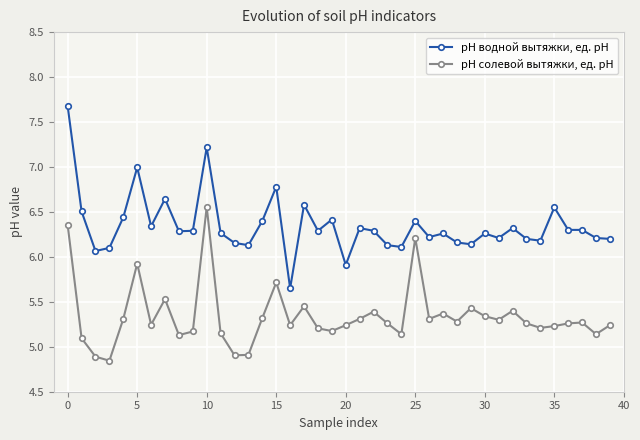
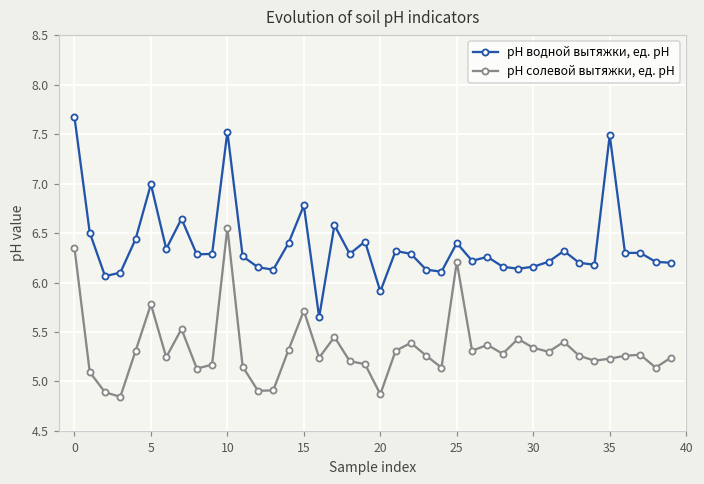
  {
    "рН водной вытяжки, ед. рН": {
      "0": 7.7,
      "5": 7.0,
-     "10": 7.2,
+     "10": 7.5,
      "15": 6.8,
      "20": 5.9,
      "25": 6.4,
-     "30": 6.3,
-     "35": 6.6
+     "30": 6.2,
+     "35": 7.5
    },
    "рН солевой вытяжки, ед. рН": {
      "0": 6.4,
-     "5": 5.9,
+     "5": 5.8,
      "10": 6.6,
      "15": 5.7,
-     "20": 5.2,
+     "20": 4.9,
      "25": 6.2,
      "30": 5.3,
      "35": 5.2
    }
  }
